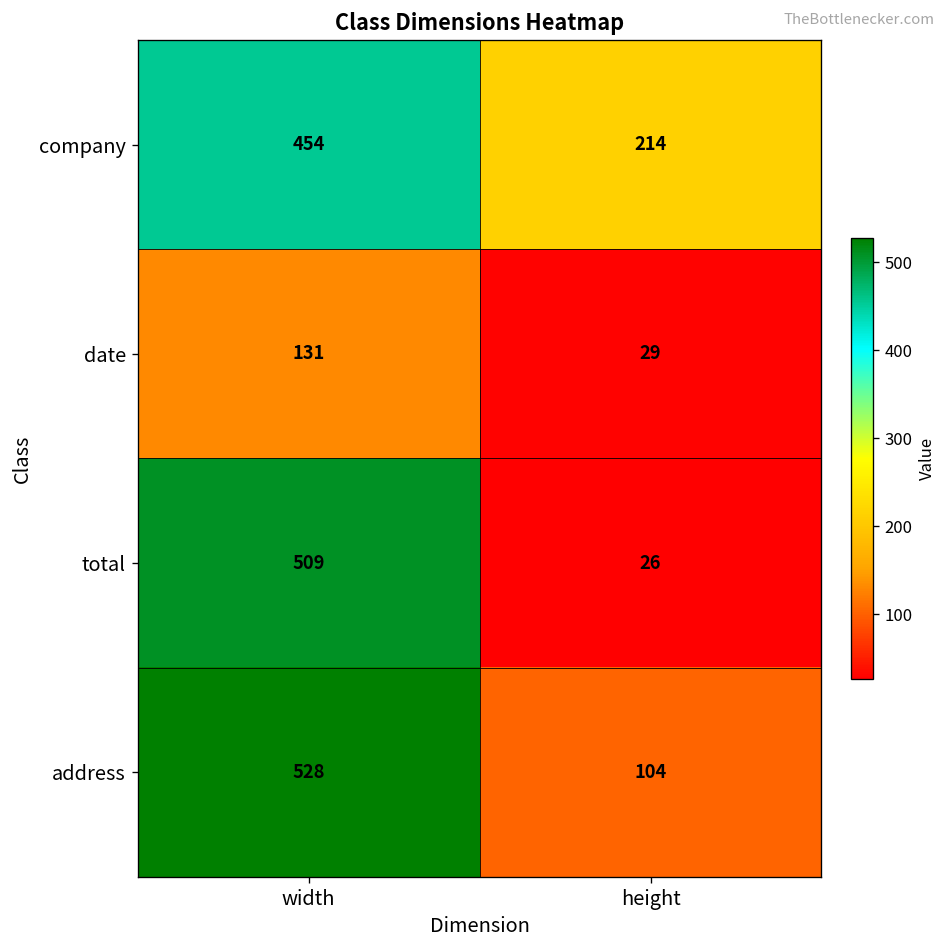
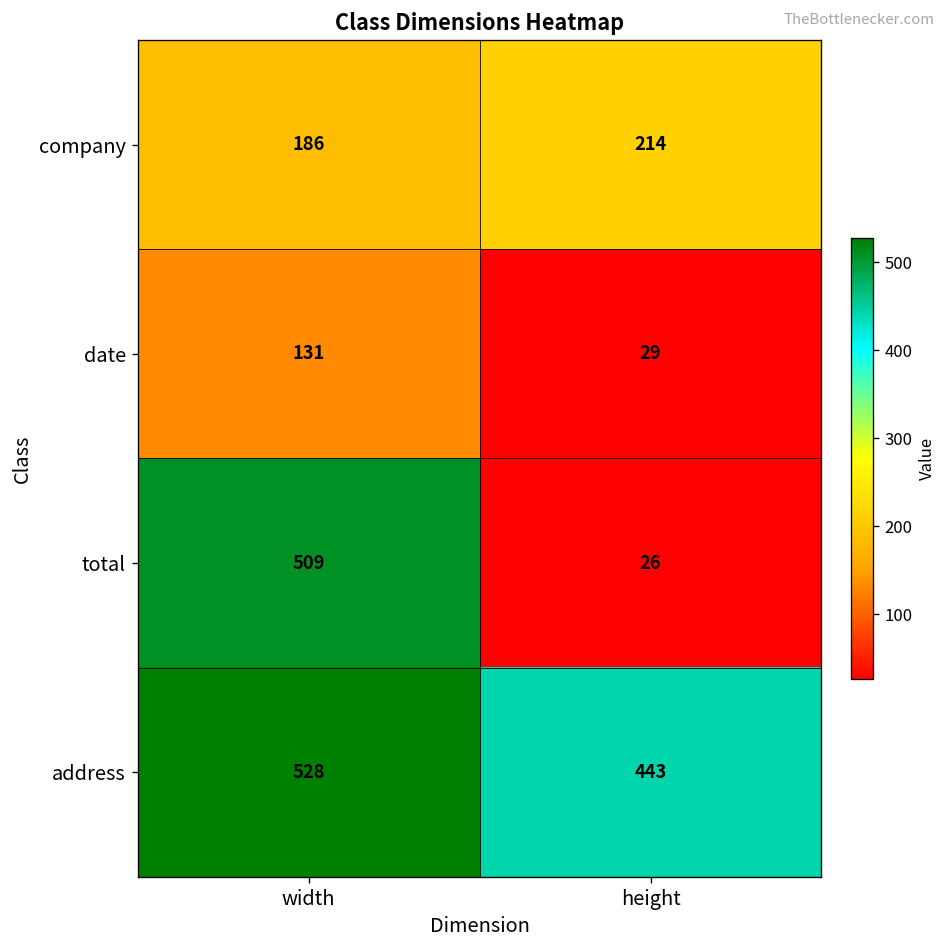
  {
    "company": {
-     "width": 454,
+     "width": 186,
      "height": 214
    },
    "date": {
      "width": 131,
      "height": 29
    },
    "total": {
      "width": 509,
      "height": 26
    },
    "address": {
      "width": 528,
-     "height": 104
+     "height": 443
    }
  }
